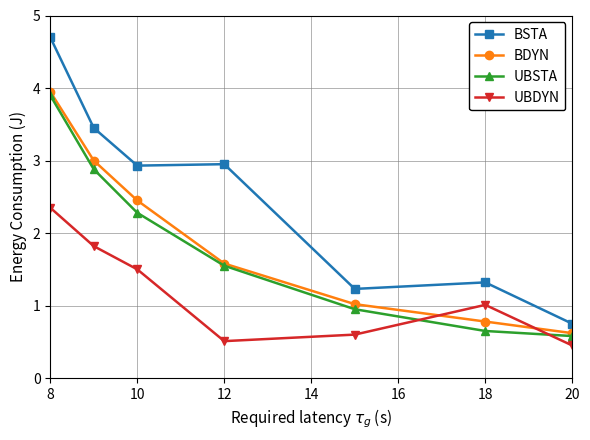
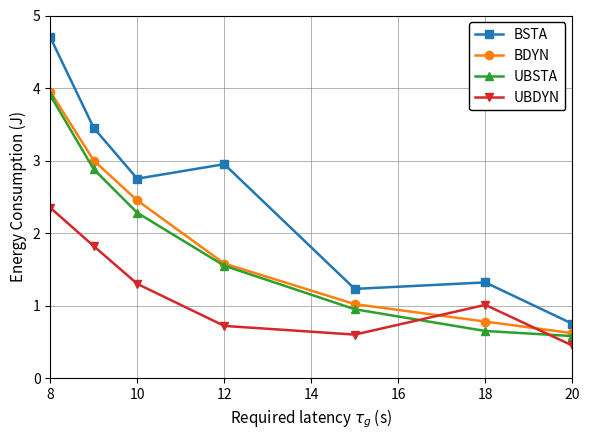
  {
    "BSTA": {
      "8": 4.7,
-     "10": 2.9,
+     "10": 2.8,
      "12": 3.0,
      "18": 1.3,
      "20": 0.8
    },
    "BDYN": {
      "8": 4.0,
      "10": 2.5,
      "18": 0.8,
      "20": 0.6
    },
    "UBSTA": {
      "8": 3.9,
      "10": 2.3,
      "18": 0.7,
      "20": 0.6
    },
    "UBDYN": {
      "8": 2.4,
-     "10": 1.5,
-     "12": 0.5,
+     "10": 1.3,
+     "12": 0.7,
      "18": 1.0,
      "20": 0.5
    }
  }
